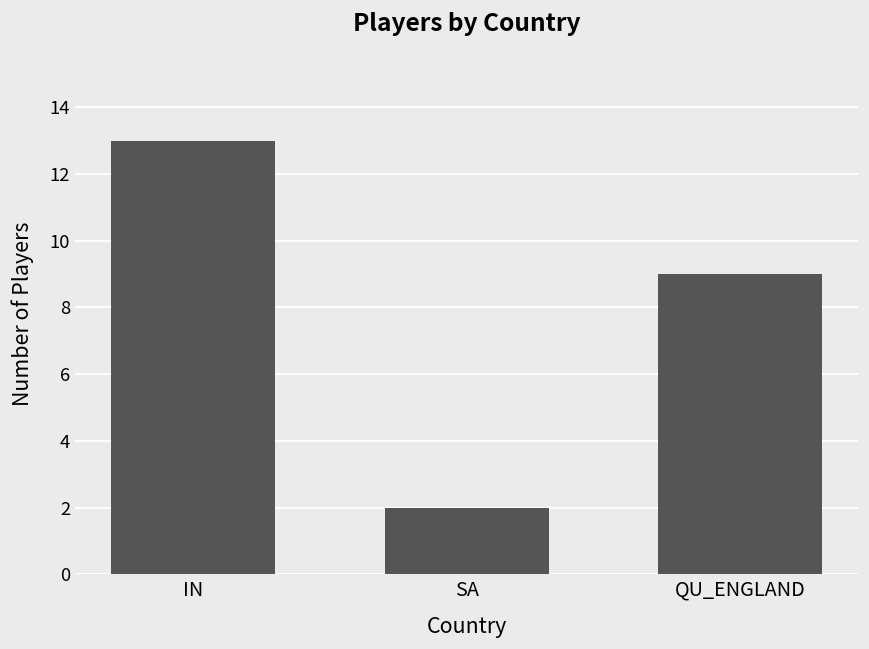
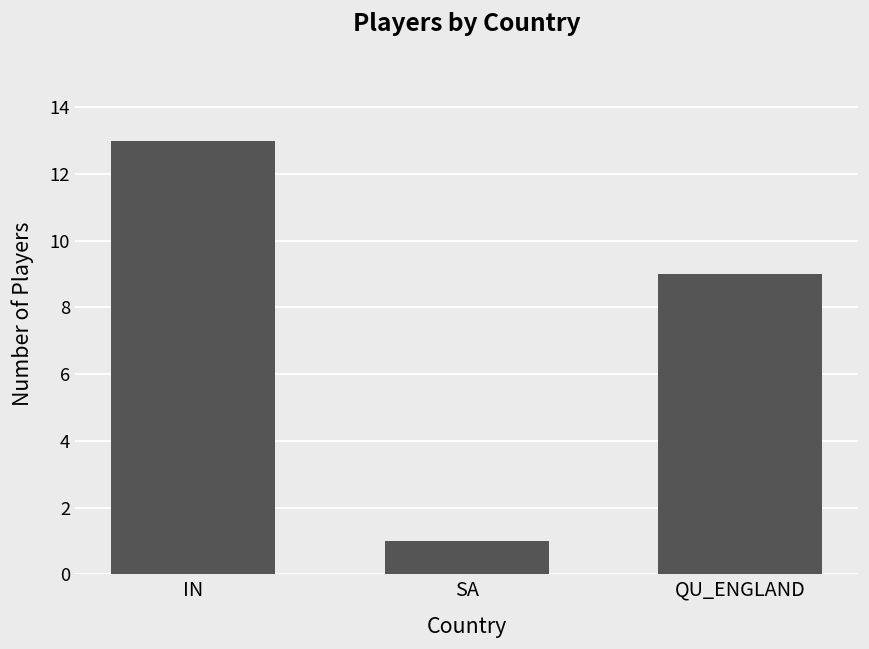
  {
    "IN": 13,
-   "SA": 2,
+   "SA": 1,
    "QU_ENGLAND": 9
  }
